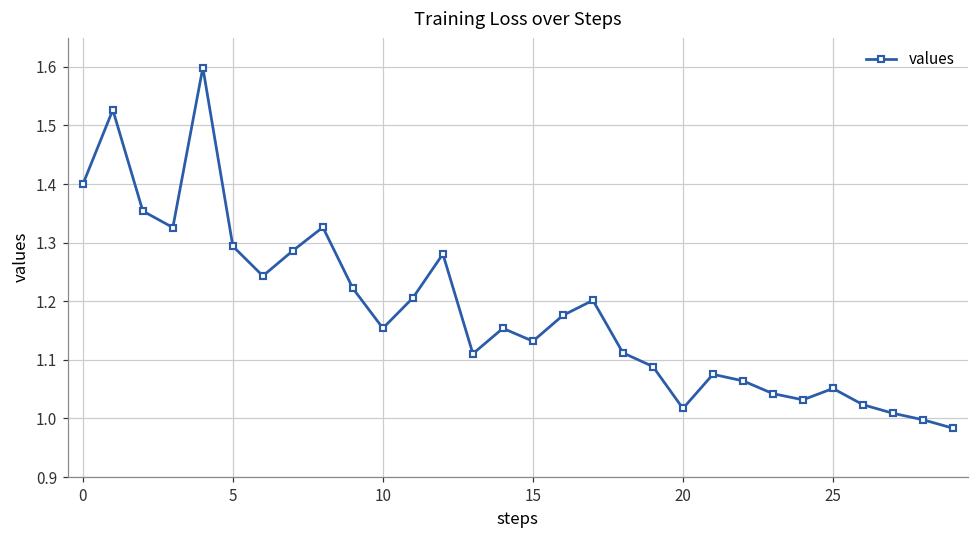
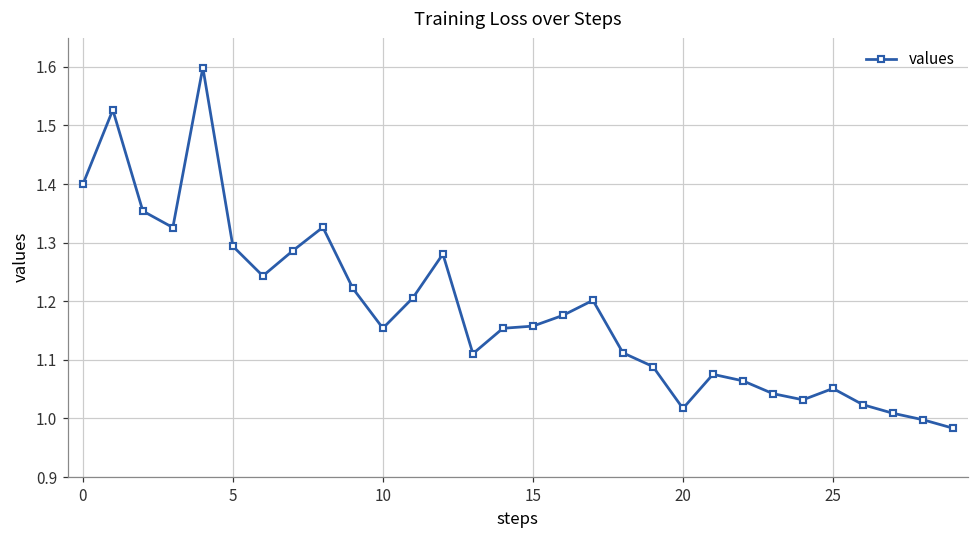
  {
    "0": 1.40,
    "5": 1.29,
    "10": 1.15,
-   "15": 1.13,
+   "15": 1.16,
    "20": 1.02,
    "25": 1.05
  }
